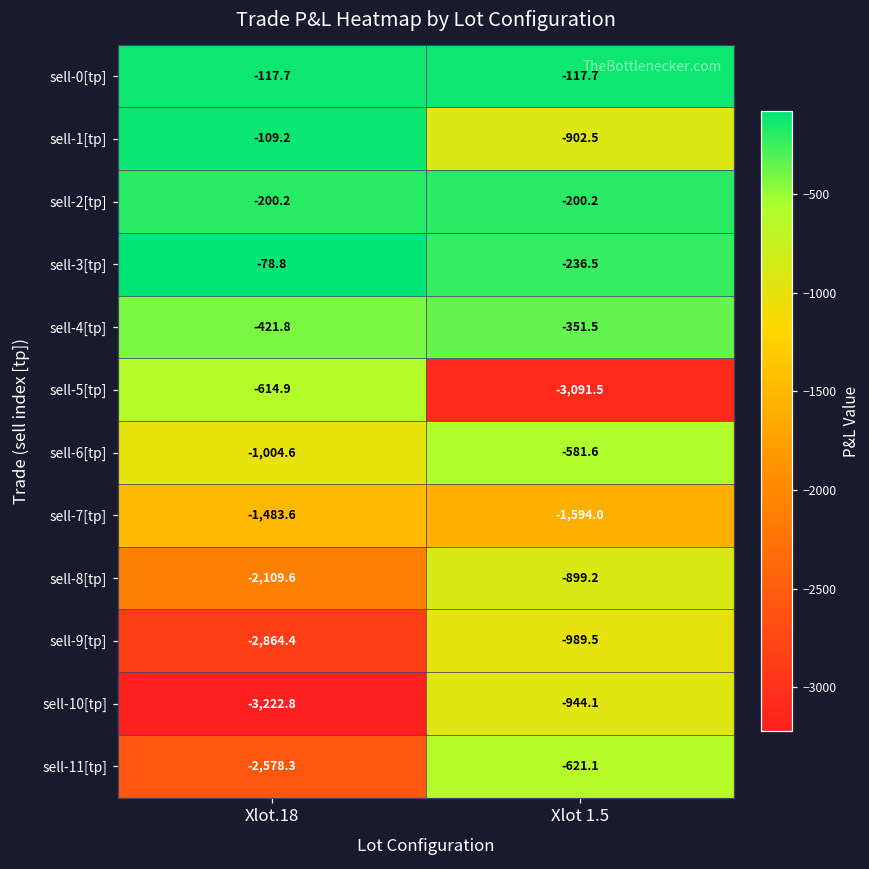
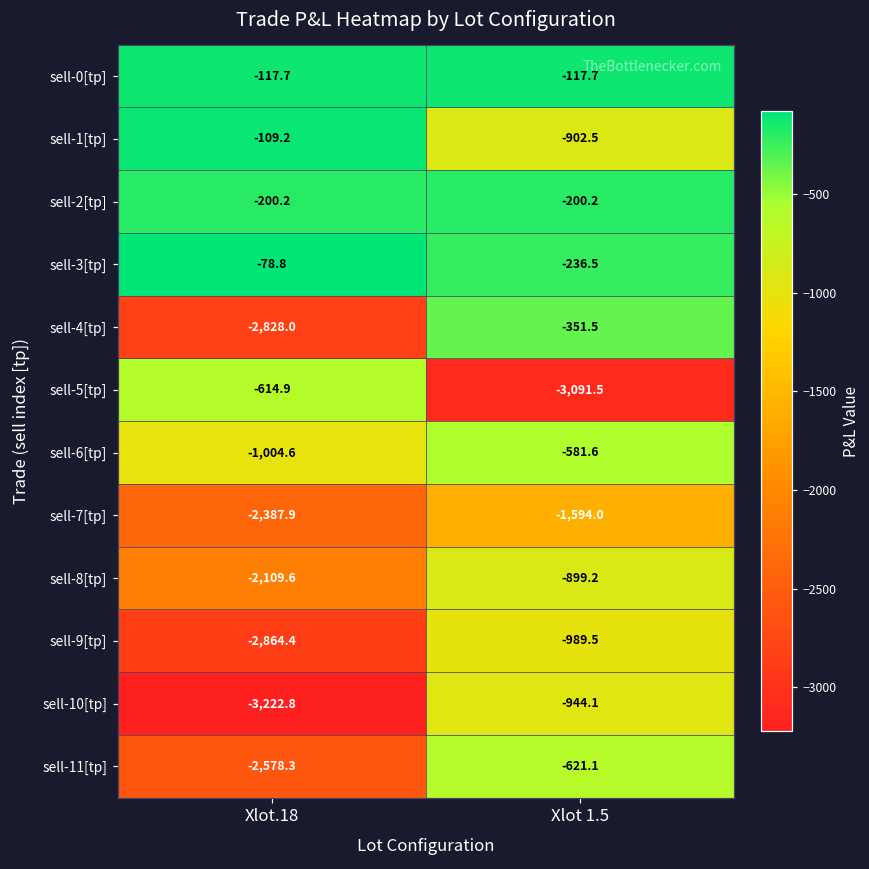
  {
    "sell-0[tp]": {
      "Xlot.18": "-117.7"
    },
    "sell-1[tp]": {
      "Xlot.18": "-109.2",
      "Xlot 1.5": "-902.5"
    },
    "sell-2[tp]": {
      "Xlot.18": "-200.2",
      "Xlot 1.5": "-200.2"
    },
    "sell-3[tp]": {
      "Xlot.18": "-78.8",
      "Xlot 1.5": "-236.5"
    },
    "sell-4[tp]": {
-     "Xlot.18": "-421.8",
+     "Xlot.18": "-2,828.0",
      "Xlot 1.5": "-351.5"
    },
    "sell-5[tp]": {
      "Xlot.18": "-614.9",
      "Xlot 1.5": "-3,091.5"
    },
    "sell-6[tp]": {
      "Xlot.18": "-1,004.6",
      "Xlot 1.5": "-581.6"
    },
    "sell-7[tp]": {
-     "Xlot.18": "-1,483.6",
+     "Xlot.18": "-2,387.9",
      "Xlot 1.5": "-1,594.0"
    },
    "sell-8[tp]": {
      "Xlot.18": "-2,109.6",
      "Xlot 1.5": "-899.2"
    },
    "sell-9[tp]": {
      "Xlot.18": "-2,864.4",
      "Xlot 1.5": "-989.5"
    },
    "sell-10[tp]": {
      "Xlot.18": "-3,222.8",
      "Xlot 1.5": "-944.1"
    },
    "sell-11[tp]": {
      "Xlot.18": "-2,578.3",
      "Xlot 1.5": "-621.1"
    }
  }
